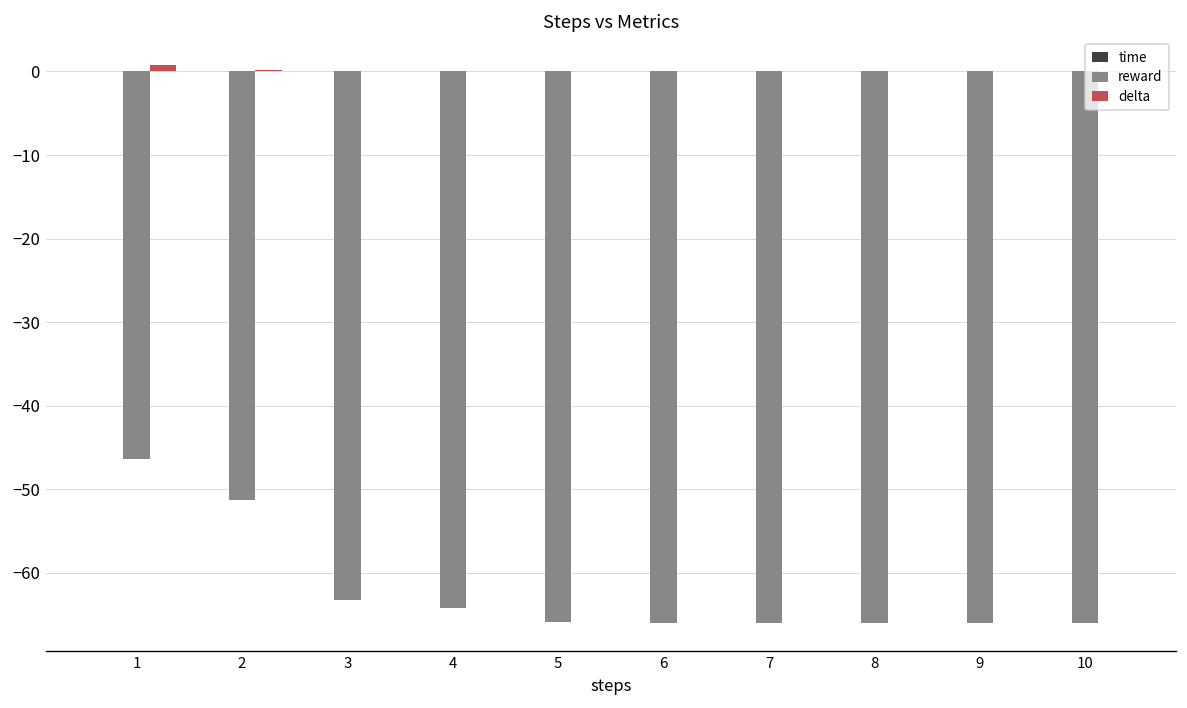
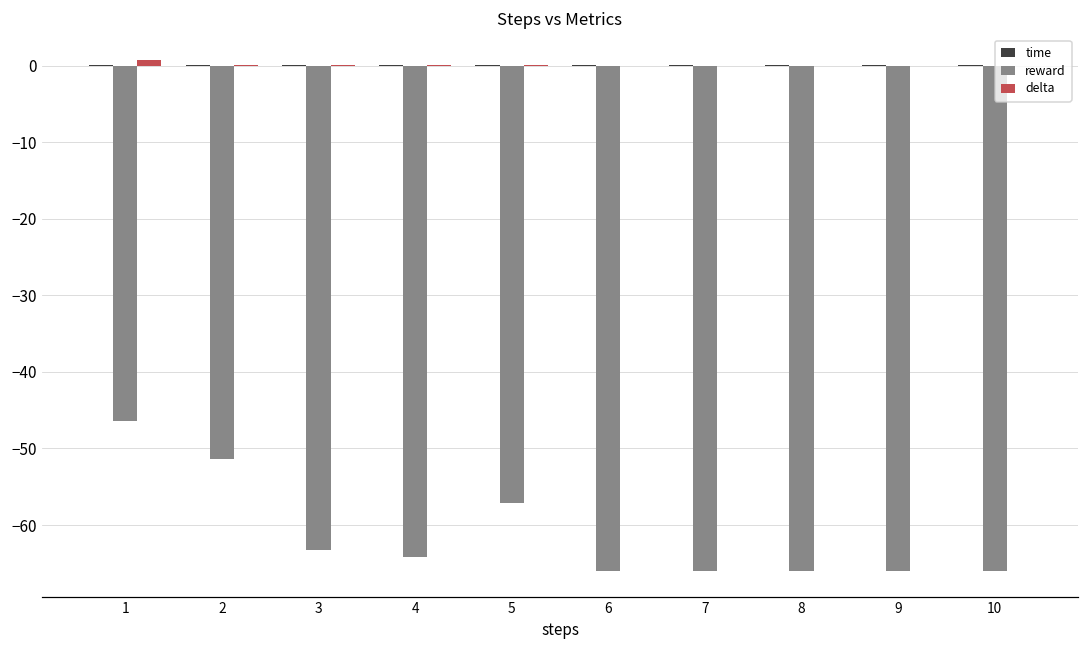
  {
    "reward": {
      "1": -46,
      "2": -51,
      "3": -63,
      "4": -64,
-     "5": -66,
+     "5": -57,
      "6": -66,
      "7": -66,
      "8": -66,
      "9": -66,
      "10": -66
    },
    "delta": {
      "1": 1
    }
  }
